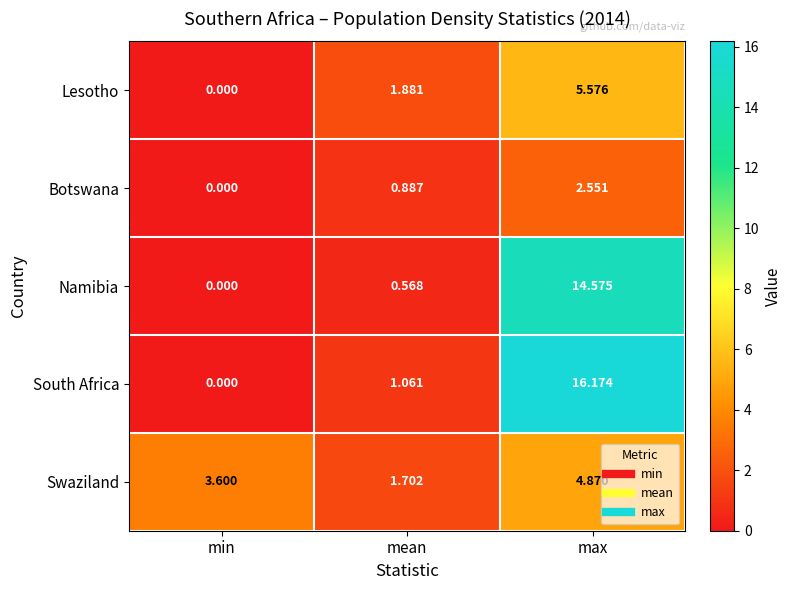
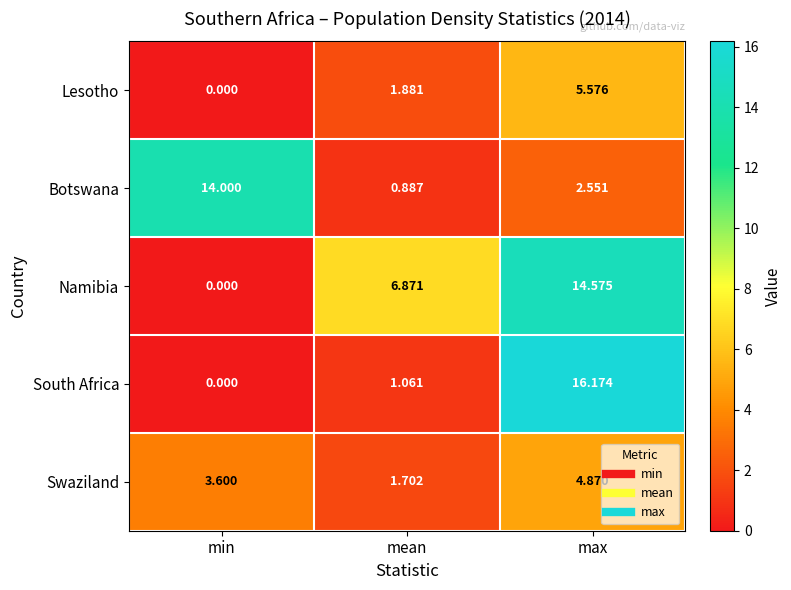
  {
    "Lesotho": {
      "min": 0.000,
      "mean": 1.881,
      "max": 5.576
    },
    "Botswana": {
-     "min": 0.000,
+     "min": 14.000,
      "mean": 0.887,
      "max": 2.551
    },
    "Namibia": {
      "min": 0.000,
-     "mean": 0.568,
+     "mean": 6.871,
      "max": 14.575
    },
    "South Africa": {
      "min": 0.000,
      "mean": 1.061,
      "max": 16.174
    },
    "Swaziland": {
      "min": 3.600,
      "mean": 1.702
    }
  }
